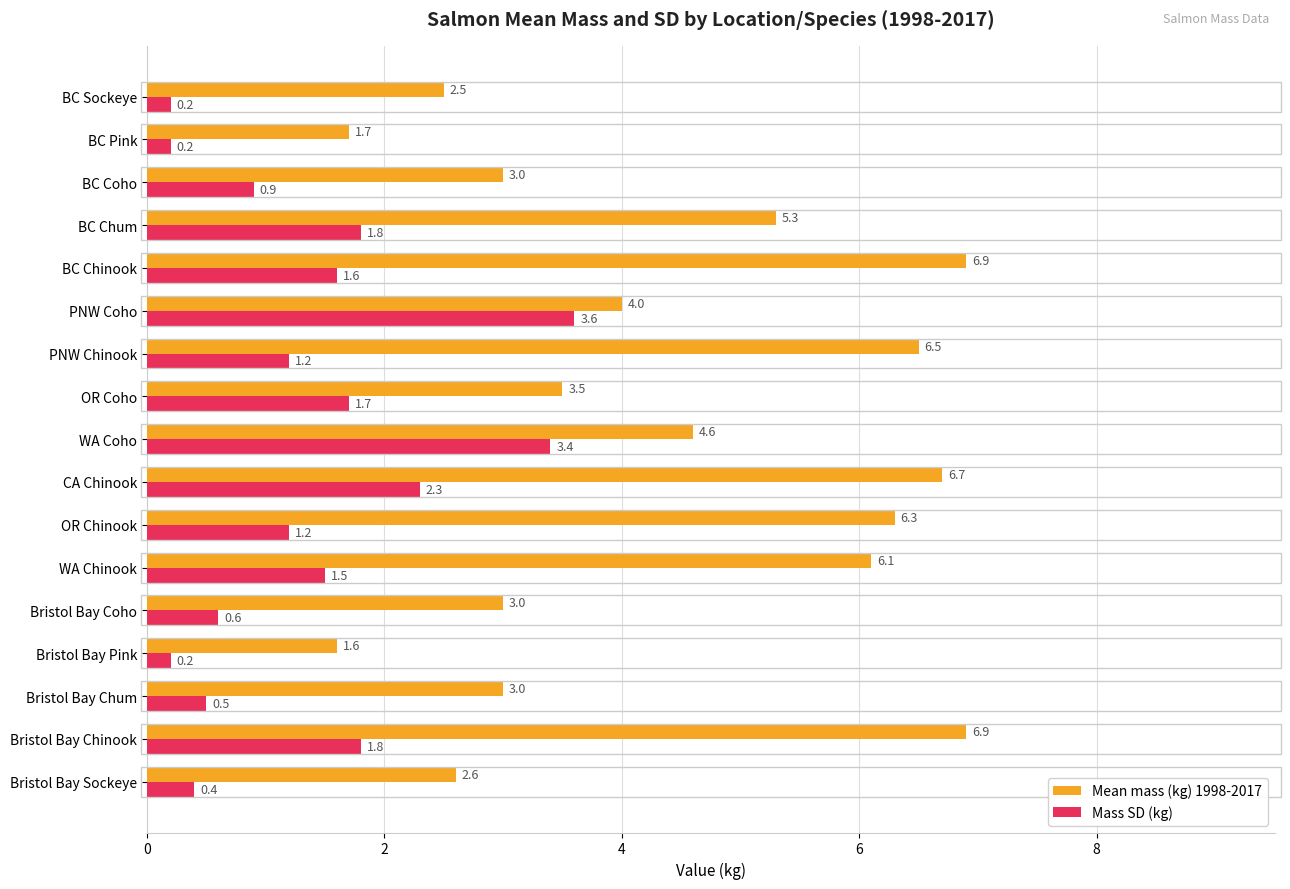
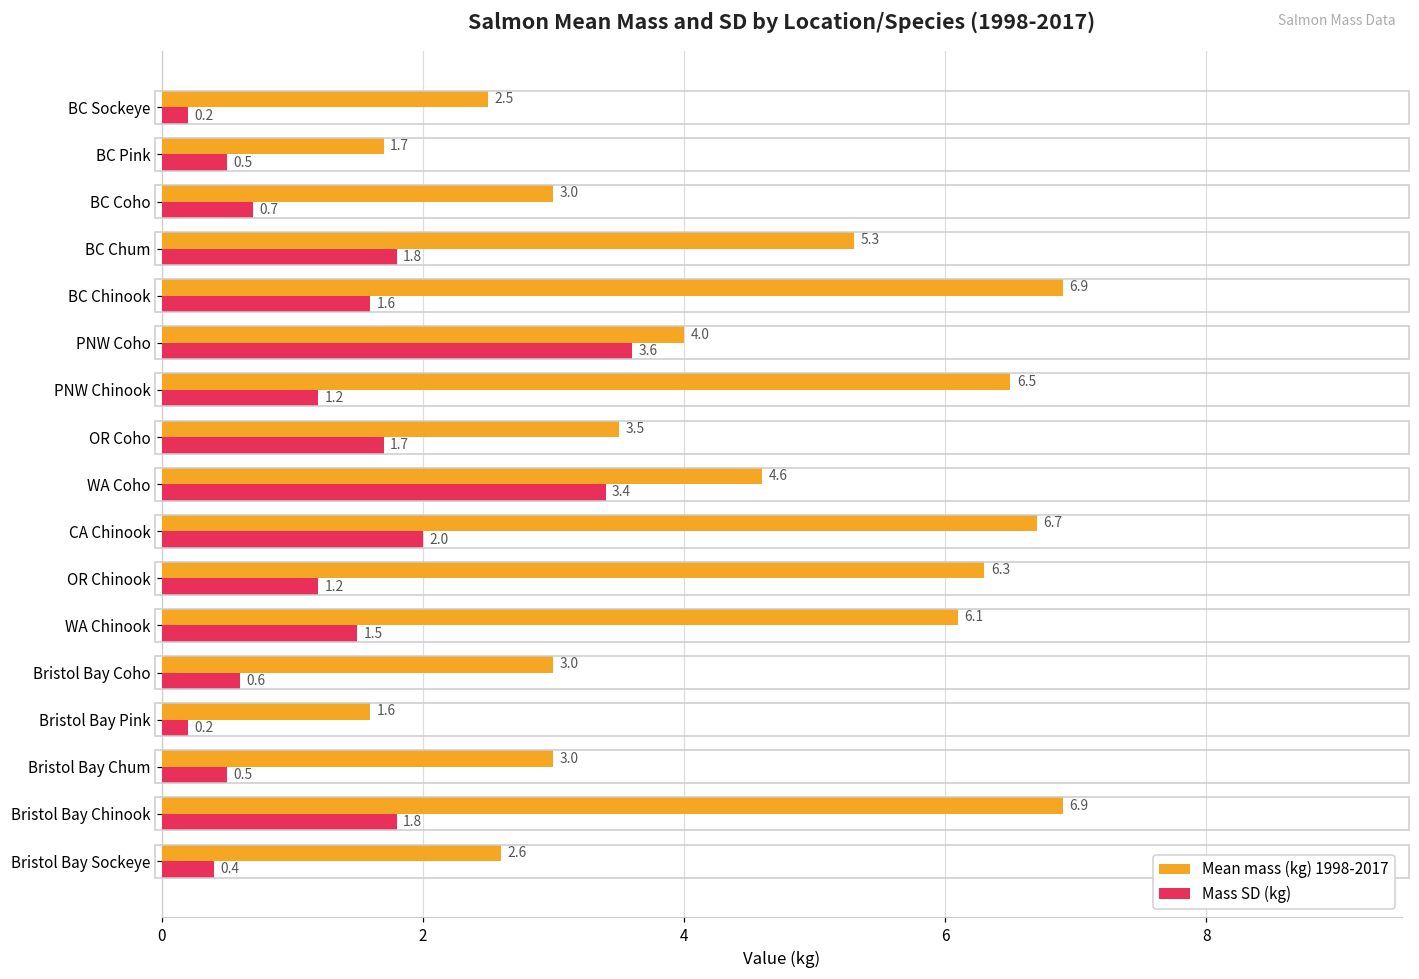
  {
    "Mean mass (kg) 1998-2017": {
      "BC Sockeye": 2.5,
      "BC Pink": 1.7,
      "BC Coho": 3.0,
      "BC Chum": 5.3,
      "BC Chinook": 6.9,
      "PNW Coho": 4.0,
      "PNW Chinook": 6.5,
      "OR Coho": 3.5,
      "WA Coho": 4.6,
      "CA Chinook": 6.7,
      "OR Chinook": 6.3,
      "WA Chinook": 6.1,
      "Bristol Bay Coho": 3.0,
      "Bristol Bay Pink": 1.6,
      "Bristol Bay Chum": 3.0,
      "Bristol Bay Chinook": 6.9,
      "Bristol Bay Sockeye": 2.6
    },
    "Mass SD (kg)": {
      "BC Sockeye": 0.2,
-     "BC Pink": 0.2,
-     "BC Coho": 0.9,
+     "BC Pink": 0.5,
+     "BC Coho": 0.7,
      "BC Chum": 1.8,
      "BC Chinook": 1.6,
      "PNW Coho": 3.6,
      "PNW Chinook": 1.2,
      "OR Coho": 1.7,
      "WA Coho": 3.4,
-     "CA Chinook": 2.3,
+     "CA Chinook": 2.0,
      "OR Chinook": 1.2,
      "WA Chinook": 1.5,
      "Bristol Bay Coho": 0.6,
      "Bristol Bay Pink": 0.2,
      "Bristol Bay Chum": 0.5,
      "Bristol Bay Chinook": 1.8,
      "Bristol Bay Sockeye": 0.4
    }
  }
